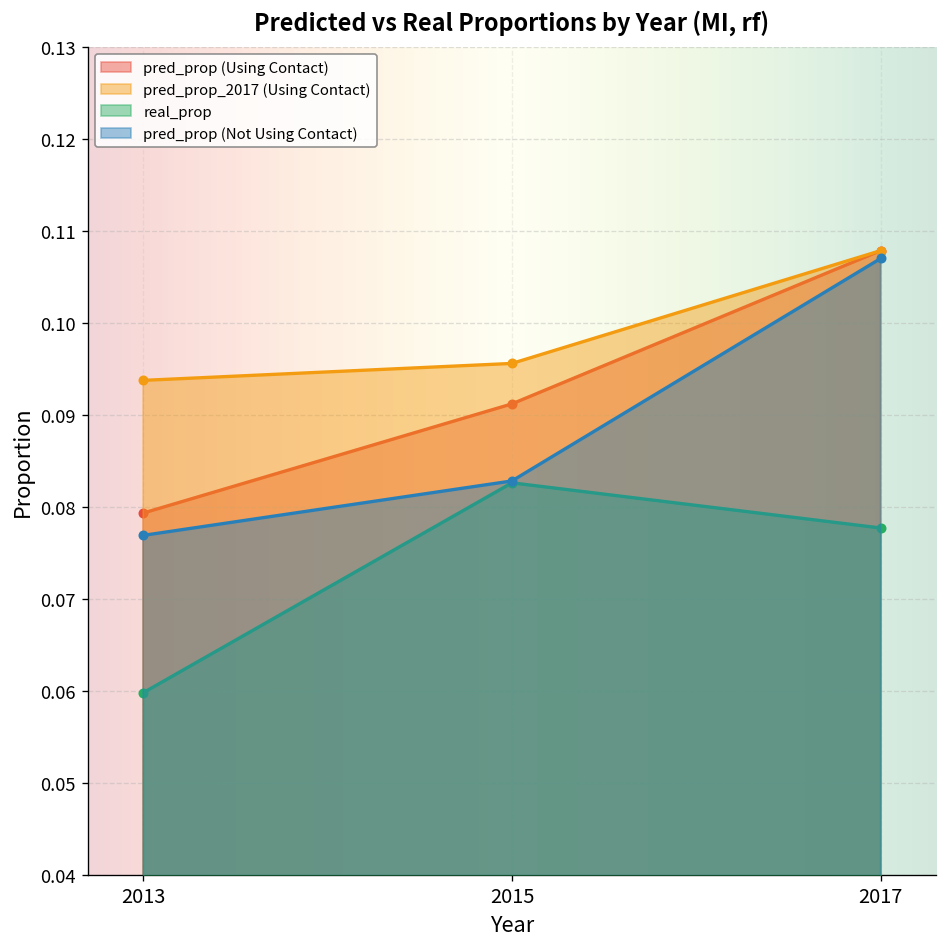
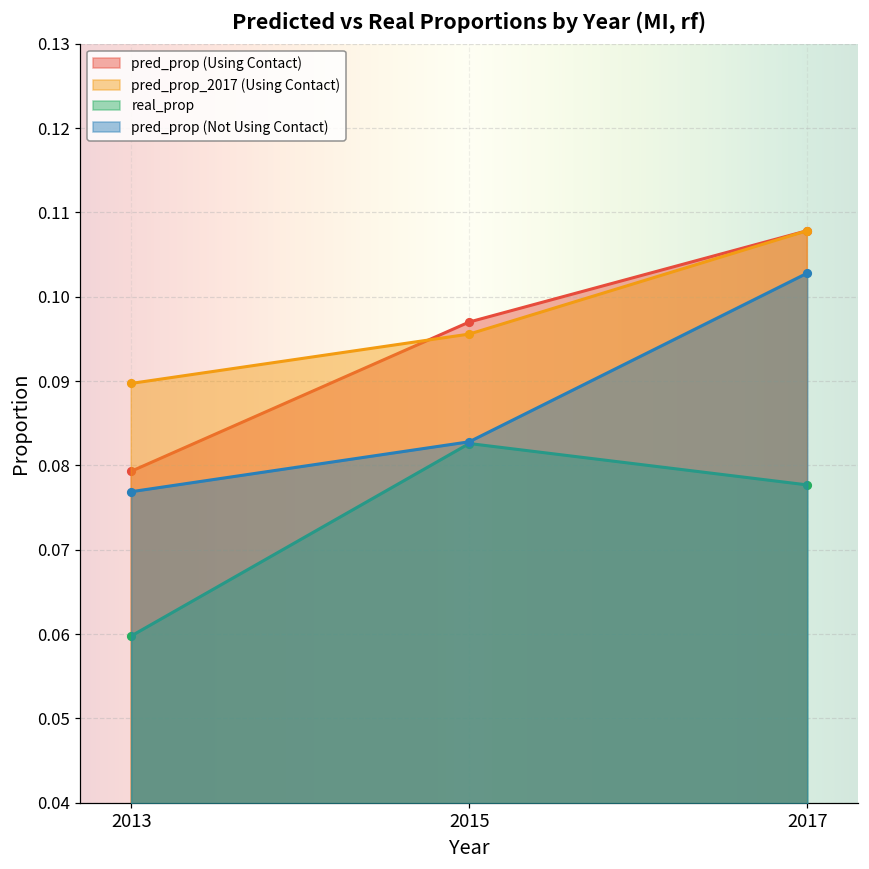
  {
    "pred_prop (Using Contact)": {
      "2013": 0.079,
-     "2015": 0.091
+     "2015": 0.097
    },
    "pred_prop_2017 (Using Contact)": {
-     "2013": 0.094,
+     "2013": 0.090,
      "2015": 0.096
    },
    "real_prop": {
      "2013": 0.060,
      "2017": 0.078
    },
    "pred_prop (Not Using Contact)": {
      "2013": 0.077,
-     "2017": 0.107
+     "2017": 0.103
    }
  }
